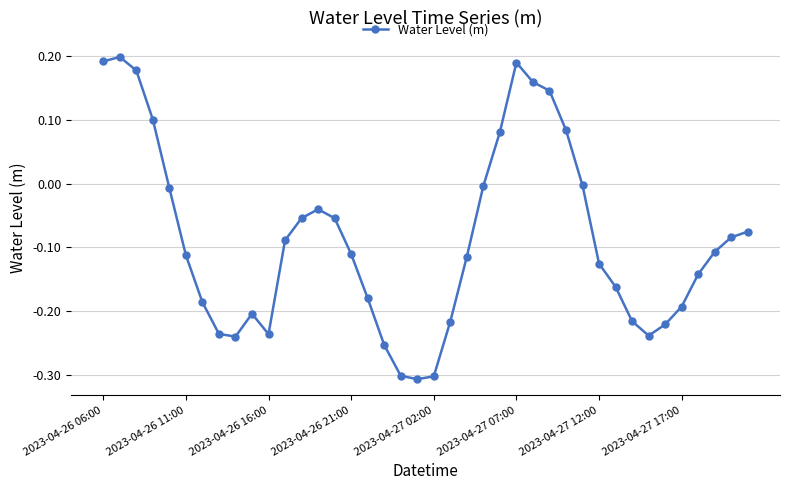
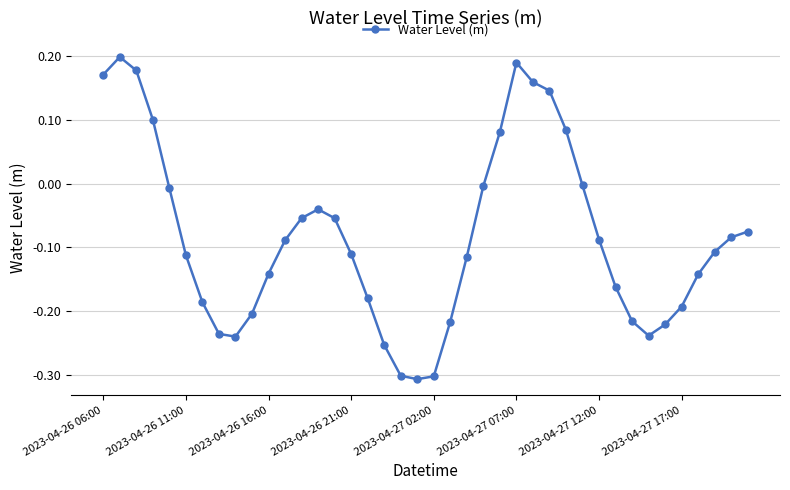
  {
-   "2023-04-26 06:00": 0.19,
+   "2023-04-26 06:00": 0.17,
    "2023-04-26 11:00": -0.11,
-   "2023-04-26 16:00": -0.24,
+   "2023-04-26 16:00": -0.14,
    "2023-04-26 21:00": -0.11,
    "2023-04-27 02:00": -0.30,
    "2023-04-27 07:00": 0.19,
-   "2023-04-27 12:00": -0.13,
+   "2023-04-27 12:00": -0.09,
    "2023-04-27 17:00": -0.19
  }
